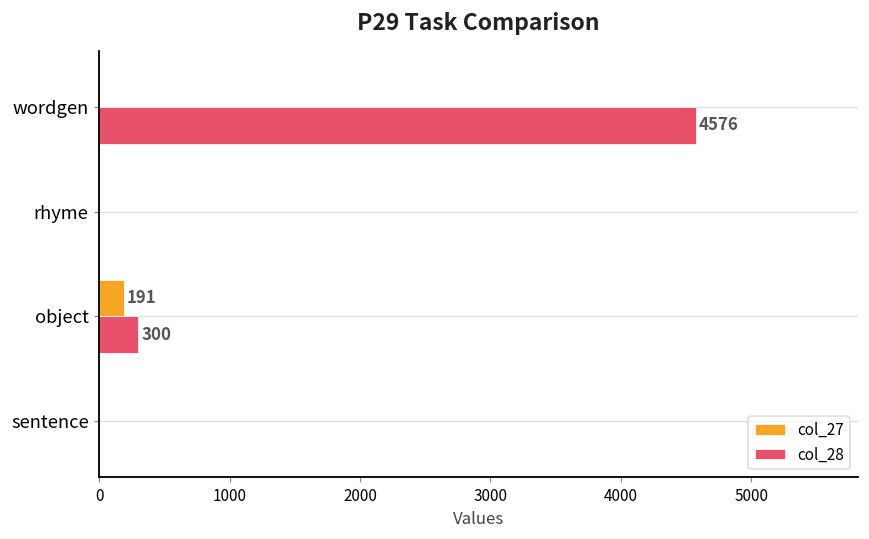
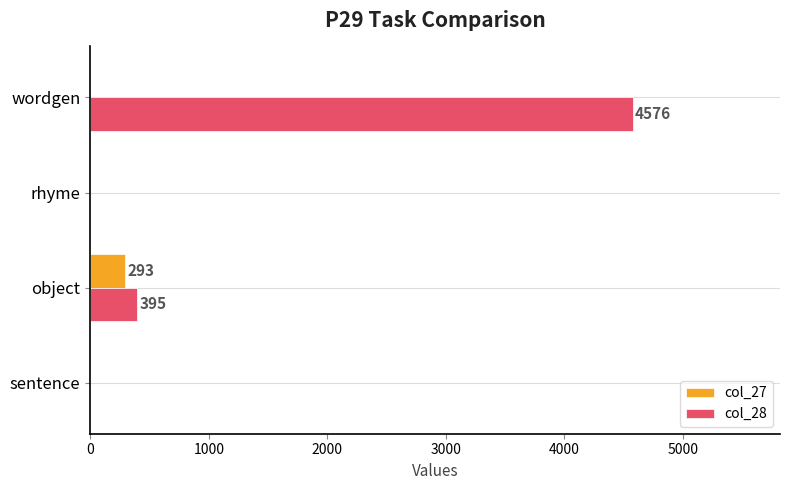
  {
    "col_27": {
-     "object": 191
+     "object": 293
    },
    "col_28": {
      "wordgen": 4576,
-     "object": 300
+     "object": 395
    }
  }
